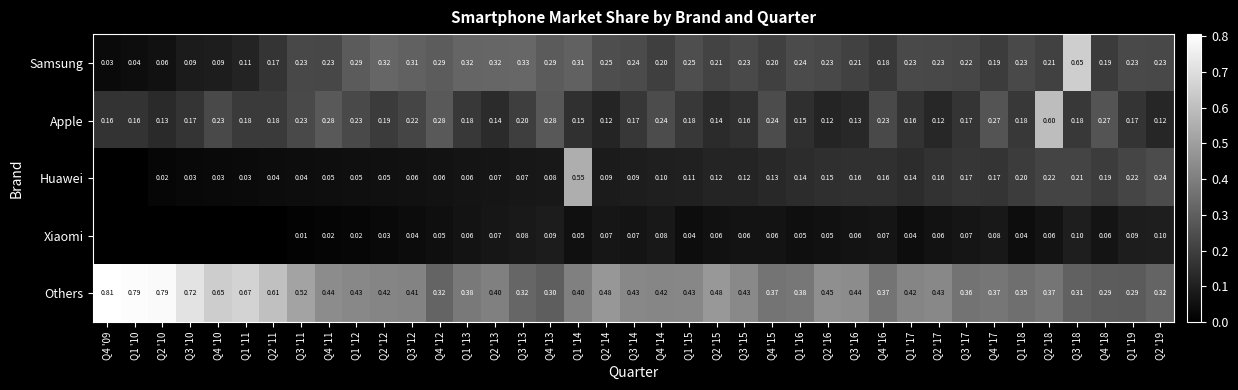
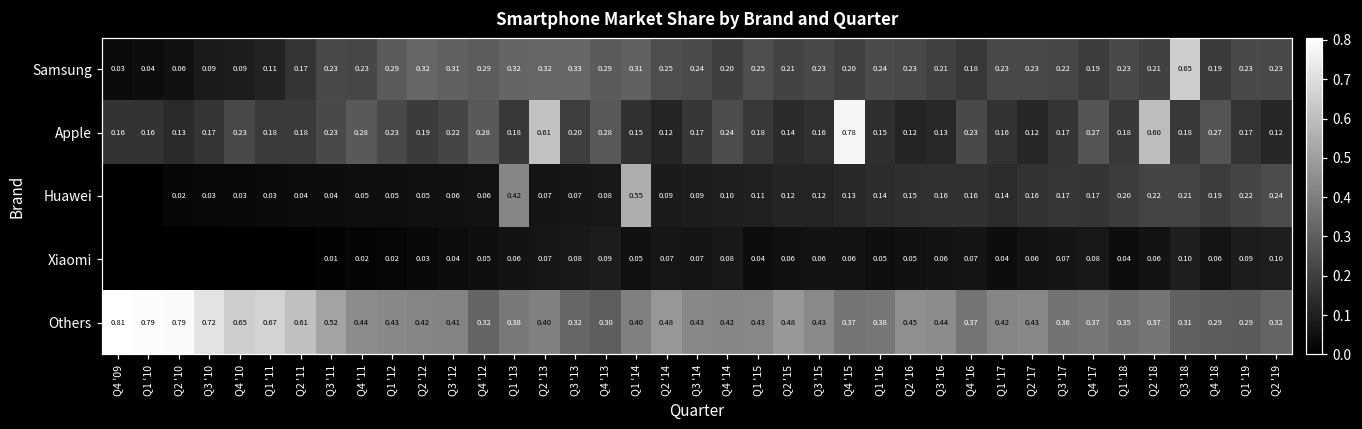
  {
    "Samsung": {
      "Q4 '09": 0.03,
      "Q1 '10": 0.04,
      "Q2 '10": 0.06,
      "Q3 '10": 0.09,
      "Q4 '10": 0.09,
      "Q1 '11": 0.11,
      "Q2 '11": 0.17,
      "Q3 '11": 0.23,
      "Q4 '11": 0.23,
      "Q1 '12": 0.29,
      "Q2 '12": 0.32,
      "Q3 '12": 0.31,
      "Q4 '12": 0.29,
      "Q1 '13": 0.32,
      "Q2 '13": 0.32,
      "Q3 '13": 0.33,
      "Q4 '13": 0.29,
      "Q1 '14": 0.31,
      "Q2 '14": 0.25,
      "Q3 '14": 0.24,
      "Q4 '14": 0.20,
      "Q1 '15": 0.25,
      "Q2 '15": 0.21,
      "Q3 '15": 0.23,
      "Q4 '15": 0.20,
      "Q1 '16": 0.24,
      "Q2 '16": 0.23,
      "Q3 '16": 0.21,
      "Q4 '16": 0.18,
      "Q1 '17": 0.23,
      "Q2 '17": 0.23,
      "Q3 '17": 0.22,
      "Q4 '17": 0.19,
      "Q1 '18": 0.23,
      "Q2 '18": 0.21,
      "Q3 '18": 0.65,
      "Q4 '18": 0.19,
      "Q1 '19": 0.23,
      "Q2 '19": 0.23
    },
    "Apple": {
      "Q4 '09": 0.16,
      "Q1 '10": 0.16,
      "Q2 '10": 0.13,
      "Q3 '10": 0.17,
      "Q4 '10": 0.23,
      "Q1 '11": 0.18,
      "Q2 '11": 0.18,
      "Q3 '11": 0.23,
      "Q4 '11": 0.28,
      "Q1 '12": 0.23,
      "Q2 '12": 0.19,
      "Q3 '12": 0.22,
      "Q4 '12": 0.28,
      "Q1 '13": 0.18,
-     "Q2 '13": 0.14,
+     "Q2 '13": 0.61,
      "Q3 '13": 0.20,
      "Q4 '13": 0.28,
      "Q1 '14": 0.15,
      "Q2 '14": 0.12,
      "Q3 '14": 0.17,
      "Q4 '14": 0.24,
      "Q1 '15": 0.18,
      "Q2 '15": 0.14,
      "Q3 '15": 0.16,
-     "Q4 '15": 0.24,
+     "Q4 '15": 0.78,
      "Q1 '16": 0.15,
      "Q2 '16": 0.12,
      "Q3 '16": 0.13,
      "Q4 '16": 0.23,
      "Q1 '17": 0.16,
      "Q2 '17": 0.12,
      "Q3 '17": 0.17,
      "Q4 '17": 0.27,
      "Q1 '18": 0.18,
      "Q2 '18": 0.60,
      "Q3 '18": 0.18,
      "Q4 '18": 0.27,
      "Q1 '19": 0.17,
      "Q2 '19": 0.12
    },
    "Huawei": {
      "Q2 '10": 0.02,
      "Q3 '10": 0.03,
      "Q4 '10": 0.03,
      "Q1 '11": 0.03,
      "Q2 '11": 0.04,
      "Q3 '11": 0.04,
      "Q4 '11": 0.05,
      "Q1 '12": 0.05,
      "Q2 '12": 0.05,
      "Q3 '12": 0.06,
      "Q4 '12": 0.06,
-     "Q1 '13": 0.06,
+     "Q1 '13": 0.42,
      "Q2 '13": 0.07,
      "Q3 '13": 0.07,
      "Q4 '13": 0.08,
      "Q1 '14": 0.55,
      "Q2 '14": 0.09,
      "Q3 '14": 0.09,
      "Q4 '14": 0.10,
      "Q1 '15": 0.11,
      "Q2 '15": 0.12,
      "Q3 '15": 0.12,
      "Q4 '15": 0.13,
      "Q1 '16": 0.14,
      "Q2 '16": 0.15,
      "Q3 '16": 0.16,
      "Q4 '16": 0.16,
      "Q1 '17": 0.14,
      "Q2 '17": 0.16,
      "Q3 '17": 0.17,
      "Q4 '17": 0.17,
      "Q1 '18": 0.20,
      "Q2 '18": 0.22,
      "Q3 '18": 0.21,
      "Q4 '18": 0.19,
      "Q1 '19": 0.22,
      "Q2 '19": 0.24
    },
    "Xiaomi": {
      "Q3 '11": 0.01,
      "Q4 '11": 0.02,
      "Q1 '12": 0.02,
      "Q2 '12": 0.03,
      "Q3 '12": 0.04,
      "Q4 '12": 0.05,
      "Q1 '13": 0.06,
      "Q2 '13": 0.07,
      "Q3 '13": 0.08,
      "Q4 '13": 0.09,
      "Q1 '14": 0.05,
      "Q2 '14": 0.07,
      "Q3 '14": 0.07,
      "Q4 '14": 0.08,
      "Q1 '15": 0.04,
      "Q2 '15": 0.06,
      "Q3 '15": 0.06,
      "Q4 '15": 0.06,
      "Q1 '16": 0.05,
      "Q2 '16": 0.05,
      "Q3 '16": 0.06,
      "Q4 '16": 0.07,
      "Q1 '17": 0.04,
      "Q2 '17": 0.06,
      "Q3 '17": 0.07,
      "Q4 '17": 0.08,
      "Q1 '18": 0.04,
      "Q2 '18": 0.06,
      "Q3 '18": 0.10,
      "Q4 '18": 0.06,
      "Q1 '19": 0.09,
      "Q2 '19": 0.10
    },
    "Others": {
      "Q4 '09": 0.81,
      "Q1 '10": 0.79,
      "Q2 '10": 0.79,
      "Q3 '10": 0.72,
      "Q4 '10": 0.65,
      "Q1 '11": 0.67,
      "Q2 '11": 0.61,
      "Q3 '11": 0.52,
      "Q4 '11": 0.44,
      "Q1 '12": 0.43,
      "Q2 '12": 0.42,
      "Q3 '12": 0.41,
      "Q4 '12": 0.32,
      "Q1 '13": 0.38,
      "Q2 '13": 0.40,
      "Q3 '13": 0.32,
      "Q4 '13": 0.30,
      "Q1 '14": 0.40,
      "Q2 '14": 0.48,
      "Q3 '14": 0.43,
      "Q4 '14": 0.42,
      "Q1 '15": 0.43,
      "Q2 '15": 0.48,
      "Q3 '15": 0.43,
      "Q4 '15": 0.37,
      "Q1 '16": 0.38,
      "Q2 '16": 0.45,
      "Q3 '16": 0.44,
      "Q4 '16": 0.37,
      "Q1 '17": 0.42,
      "Q2 '17": 0.43,
      "Q3 '17": 0.36,
      "Q4 '17": 0.37,
      "Q1 '18": 0.35,
      "Q2 '18": 0.37,
      "Q3 '18": 0.31,
      "Q4 '18": 0.29,
      "Q1 '19": 0.29,
      "Q2 '19": 0.32
    }
  }
